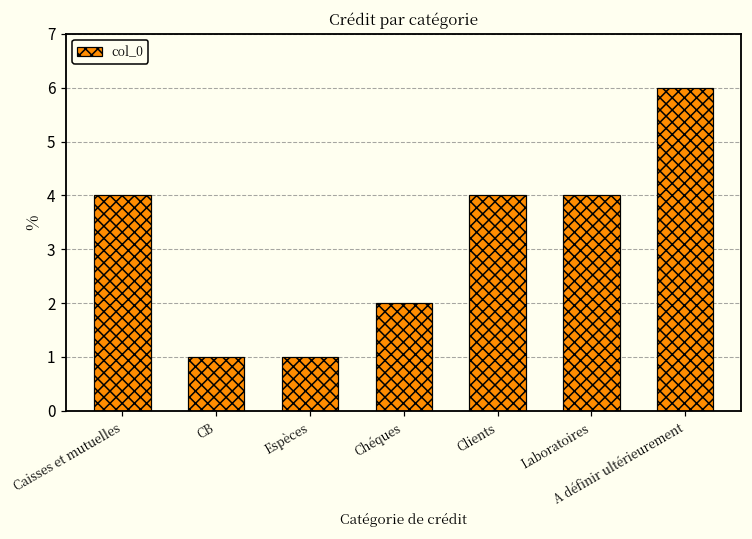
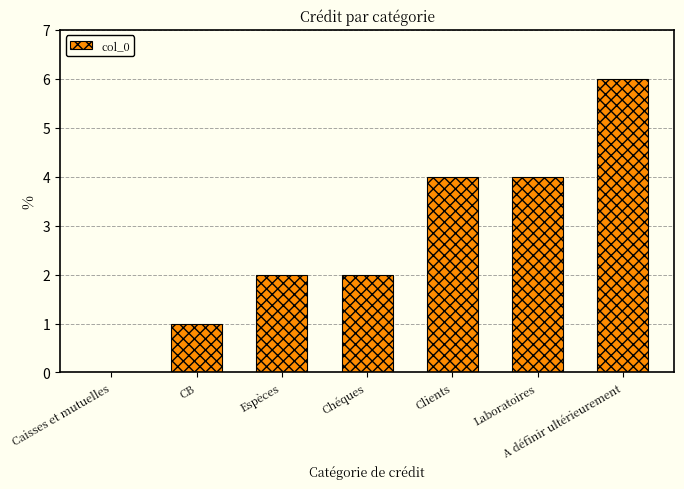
  {
-   "Caisses et mutuelles": 4,
+   "Caisses et mutuelles": 0,
    "CB": 1,
-   "Espèces": 1,
+   "Espèces": 2,
    "Chéques": 2,
    "Clients": 4,
    "Laboratoires": 4,
    "A définir ultérieurement": 6
  }
